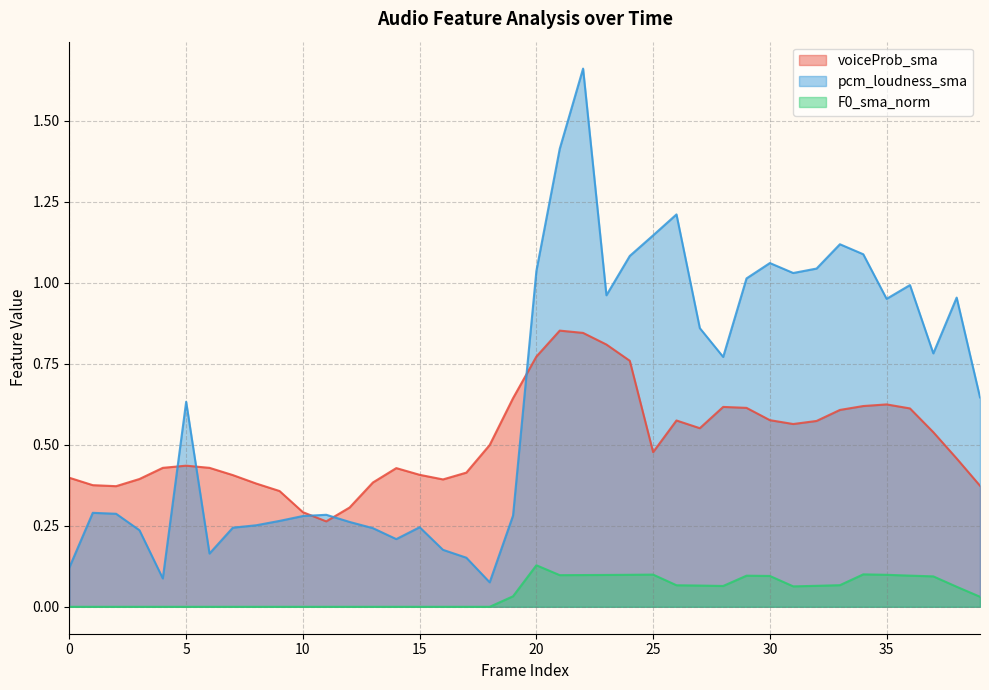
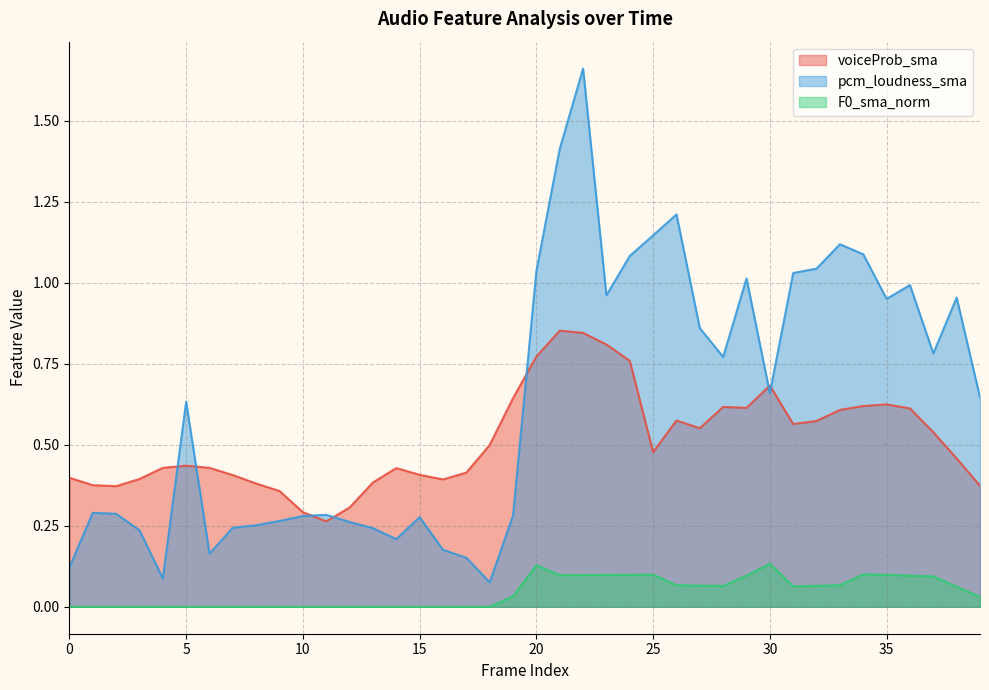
  {
    "voiceProb_sma": {
      "0": 0.40,
      "5": 0.44,
      "10": 0.29,
      "15": 0.41,
      "20": 0.77,
      "25": 0.48,
-     "30": 0.58,
+     "30": 0.68,
      "35": 0.62
    },
    "pcm_loudness_sma": {
      "0": 0.12,
      "5": 0.63,
      "10": 0.28,
-     "15": 0.25,
+     "15": 0.28,
      "20": 1.04,
      "25": 1.15,
-     "30": 1.06,
+     "30": 0.66,
      "35": 0.95
    },
    "F0_sma_norm": {
      "0": 0.00,
      "5": 0.00,
      "10": 0.00,
      "15": 0.00,
      "20": 0.13,
      "25": 0.10,
-     "30": 0.10,
+     "30": 0.13,
      "35": 0.10
    }
  }
